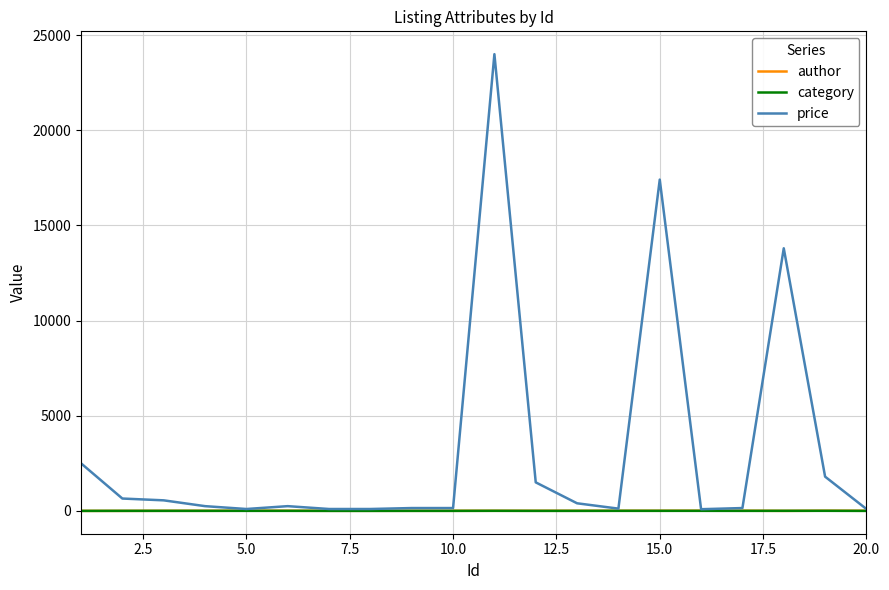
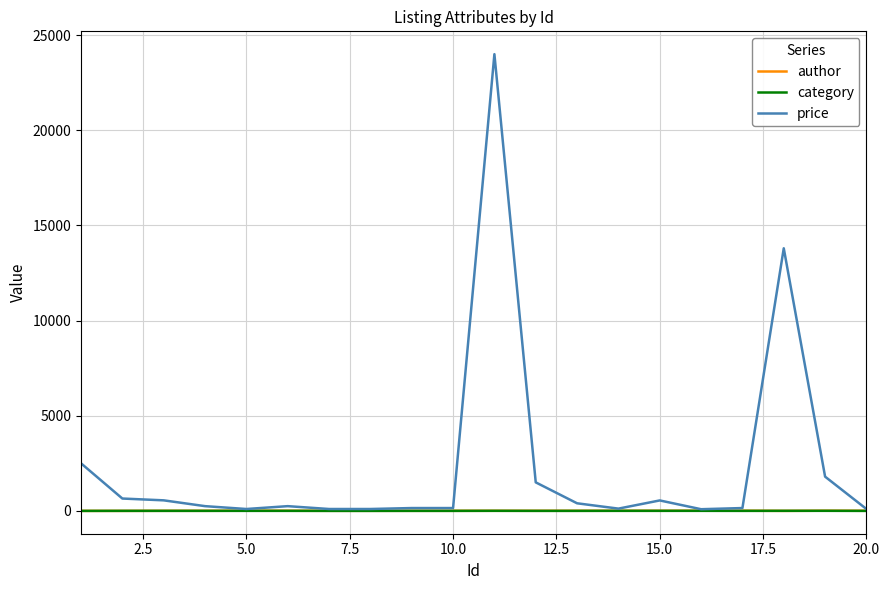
  {
    "category": {
      "10.0": 0,
      "15.0": 0
    },
    "price": {
      "10.0": 200,
-     "15.0": 17400
+     "15.0": 600
    }
  }
